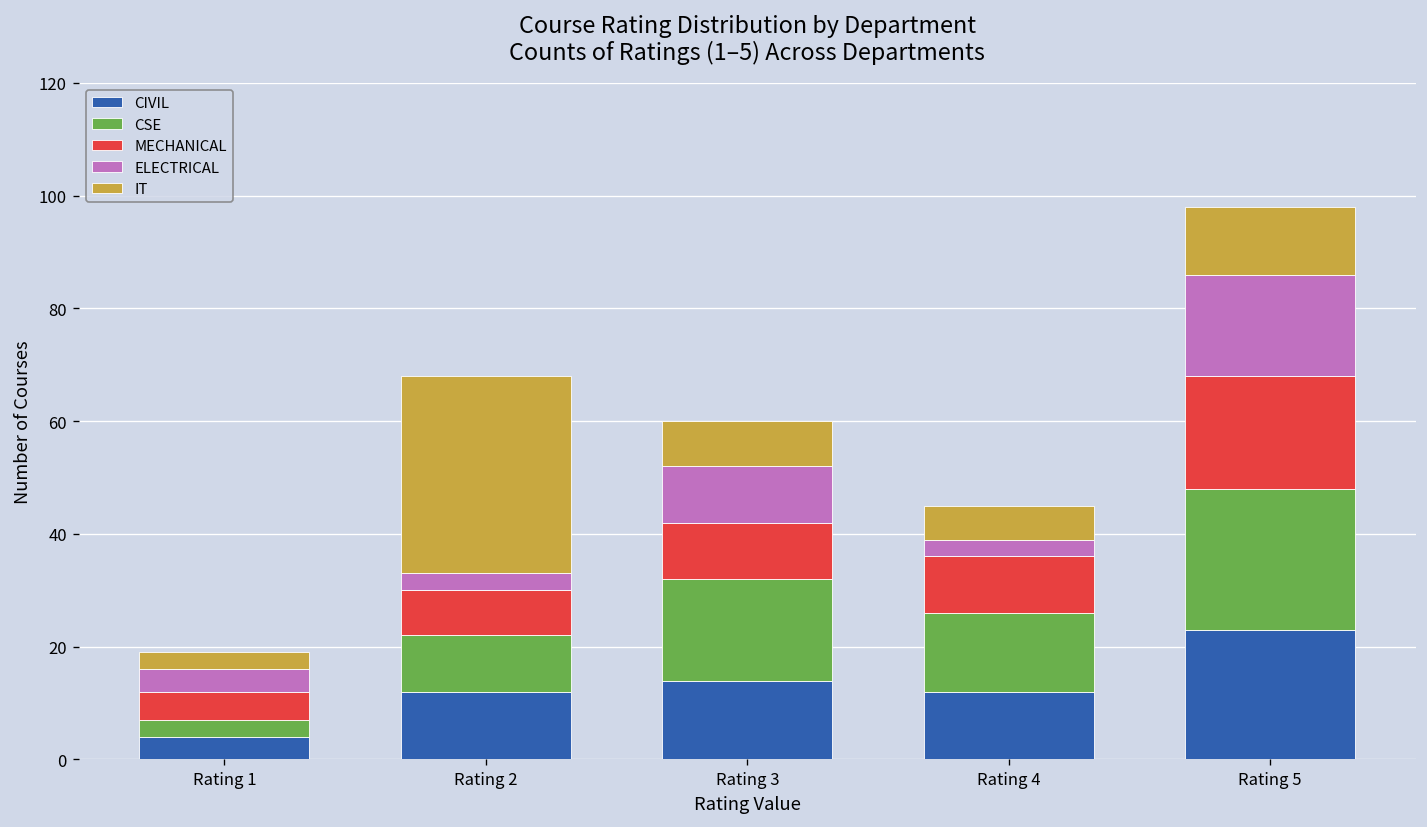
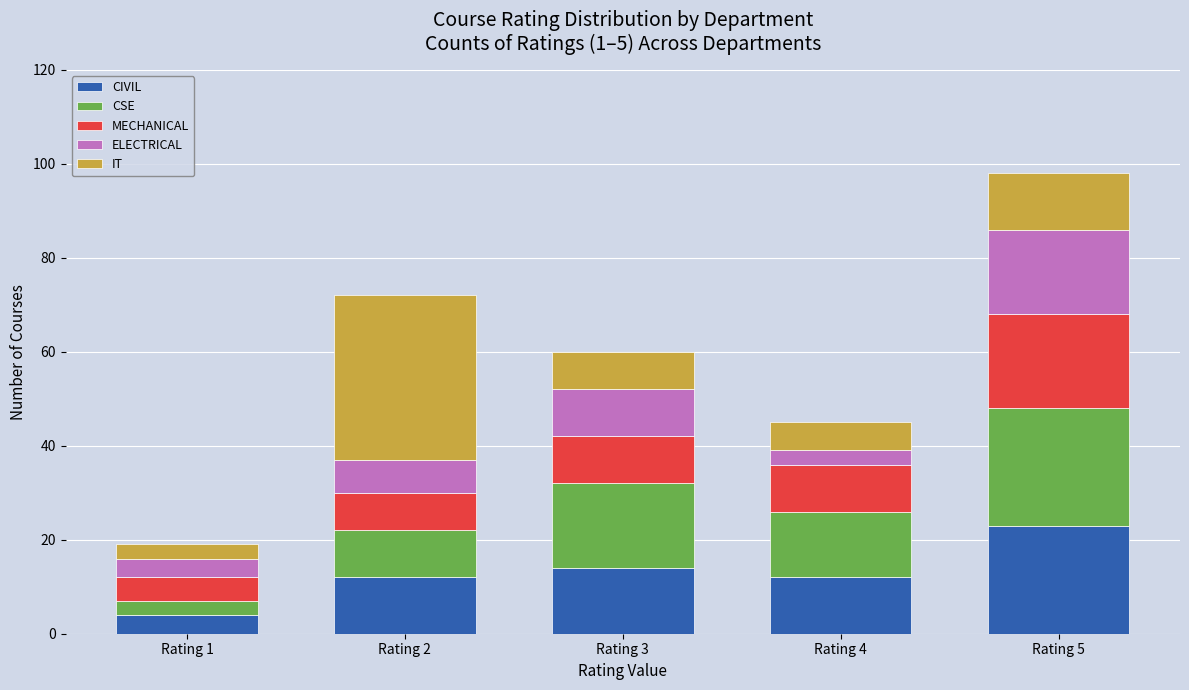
  {
    "CIVIL": {
      "Rating 1": 4,
      "Rating 2": 12,
      "Rating 3": 14,
      "Rating 4": 12,
      "Rating 5": 23
    },
    "CSE": {
      "Rating 1": 3,
      "Rating 2": 10,
      "Rating 3": 18,
      "Rating 4": 14,
      "Rating 5": 25
    },
    "MECHANICAL": {
      "Rating 1": 5,
      "Rating 2": 8,
      "Rating 3": 10,
      "Rating 4": 10,
      "Rating 5": 20
    },
    "ELECTRICAL": {
      "Rating 1": 4,
-     "Rating 2": 3,
+     "Rating 2": 7,
      "Rating 3": 10,
      "Rating 4": 3,
      "Rating 5": 18
    },
    "IT": {
      "Rating 1": 3,
      "Rating 2": 35,
      "Rating 3": 8,
      "Rating 4": 6,
      "Rating 5": 12
    }
  }
